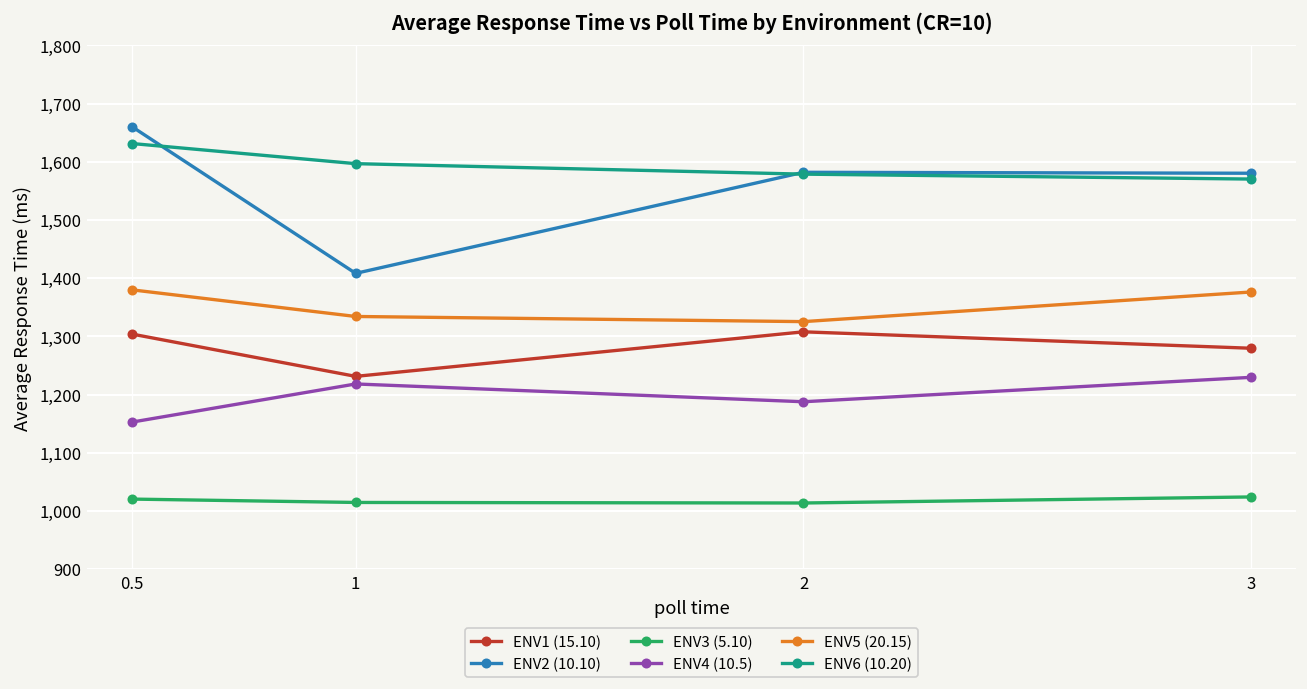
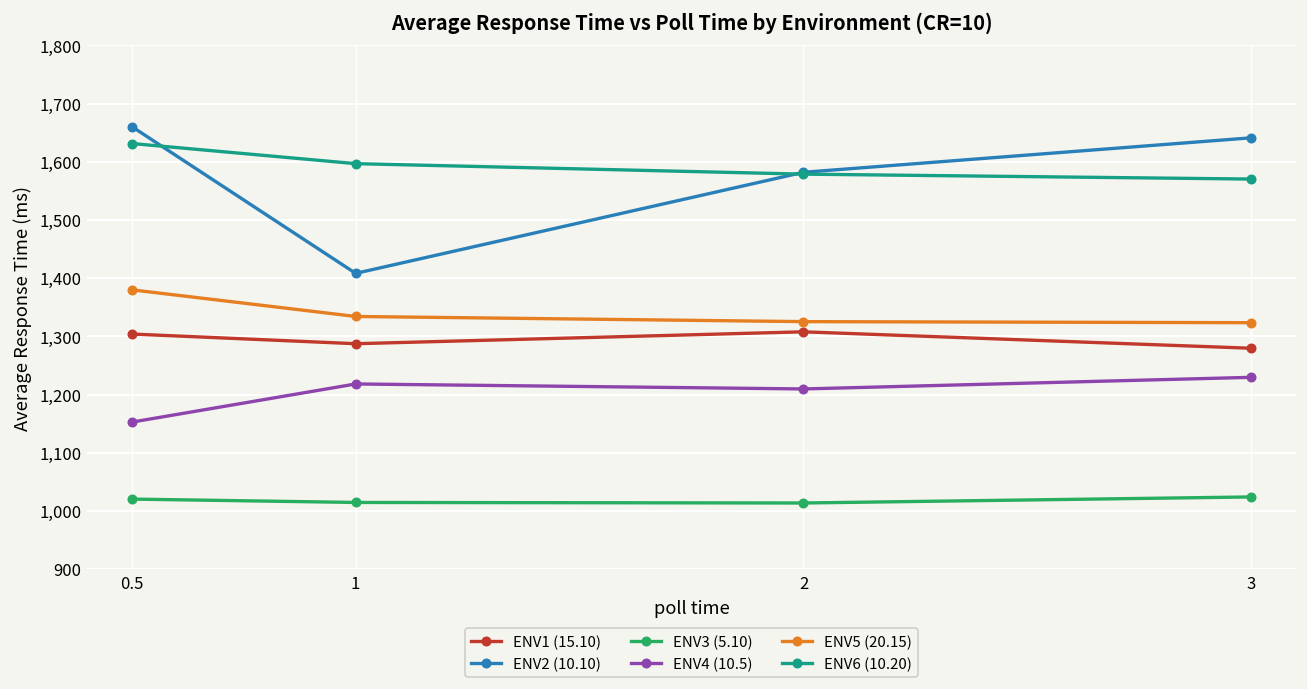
  {
    "ENV1 (15.10)": {
      "0.5": "1,300",
-     "1": "1,230",
+     "1": "1,290",
      "2": "1,310",
      "3": "1,280"
    },
    "ENV2 (10.10)": {
      "0.5": "1,660",
      "1": "1,410",
-     "3": "1,580"
+     "3": "1,640"
    },
    "ENV4 (10.5)": {
      "0.5": "1,150",
      "1": "1,220",
-     "2": "1,190",
+     "2": "1,210",
      "3": "1,230"
    },
    "ENV5 (20.15)": {
      "0.5": "1,380",
      "1": "1,330",
      "2": "1,330",
-     "3": "1,380"
+     "3": "1,320"
    }
  }
